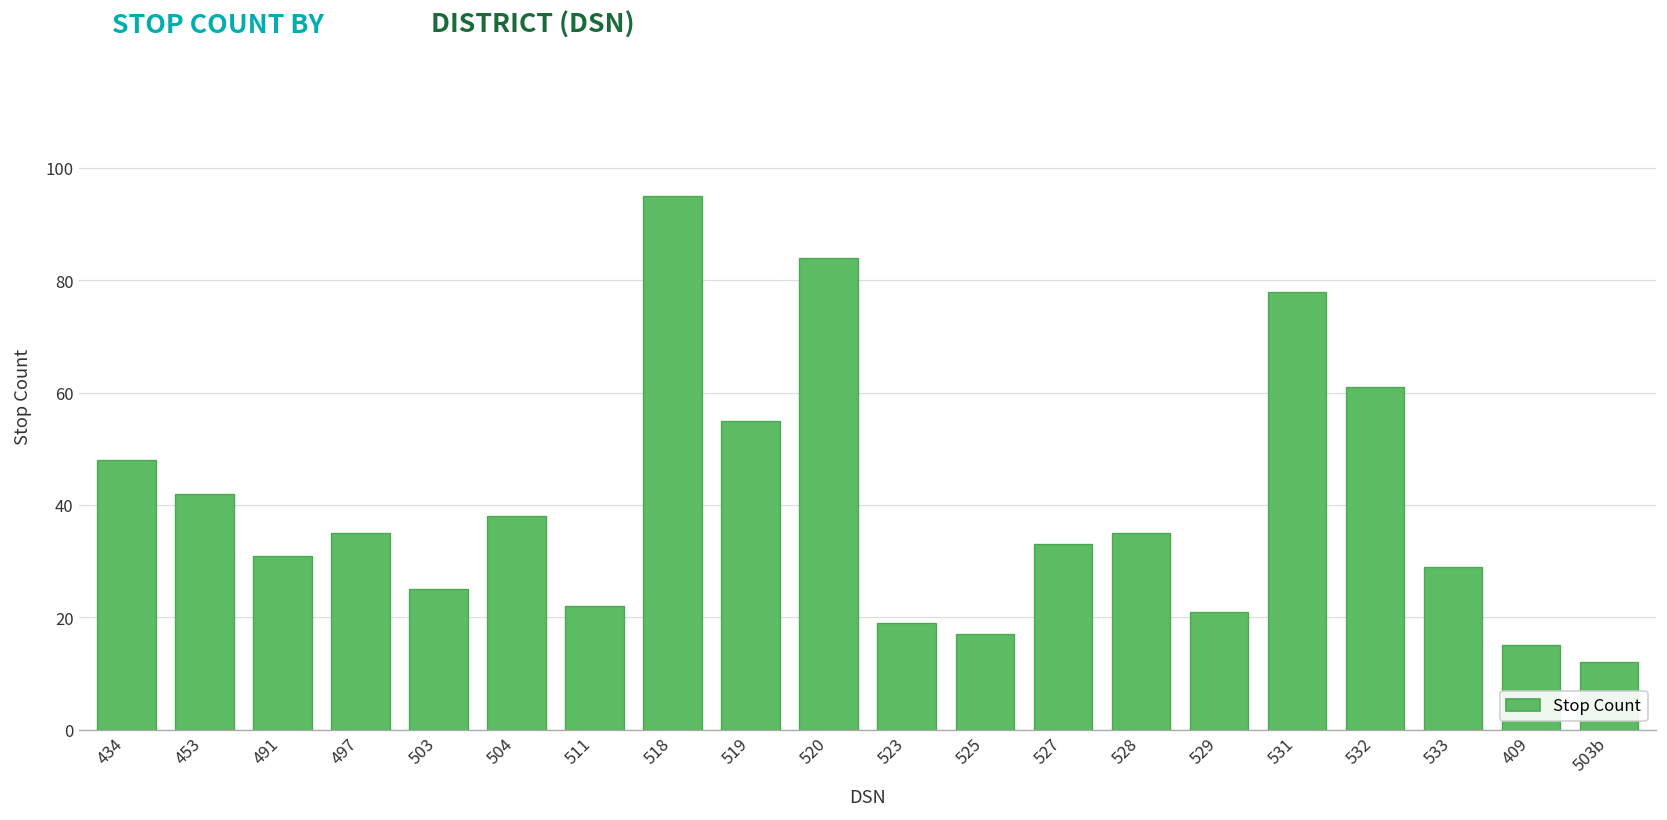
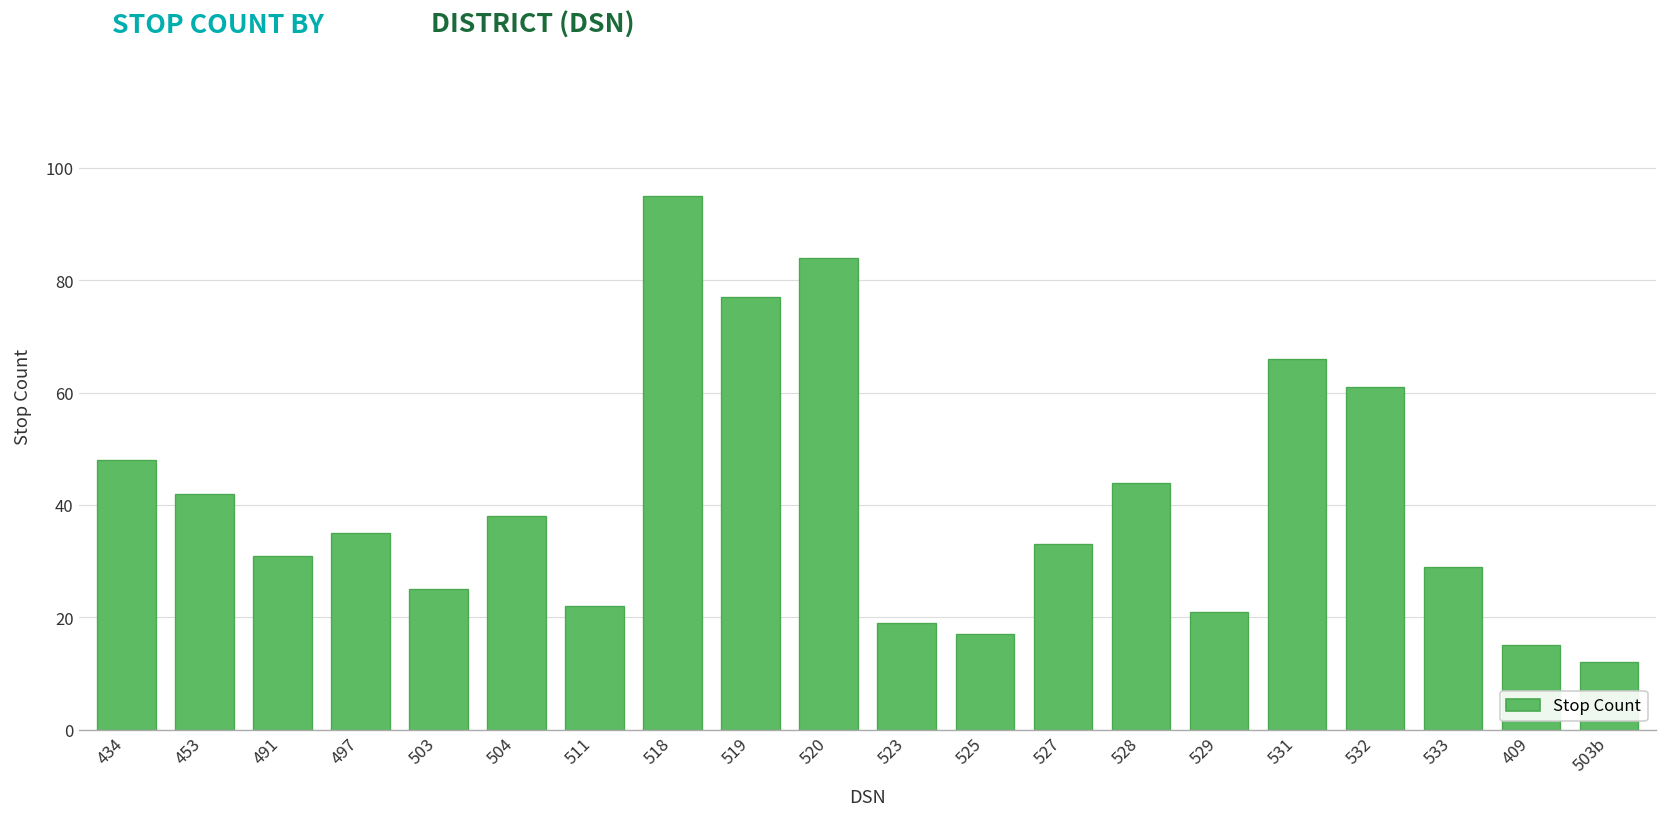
  {
    "434": 48,
    "453": 42,
    "491": 31,
    "497": 35,
    "503": 25,
    "504": 38,
    "511": 22,
    "518": 95,
-   "519": 55,
+   "519": 77,
    "520": 84,
    "523": 19,
    "525": 17,
    "527": 33,
-   "528": 35,
+   "528": 44,
    "529": 21,
-   "531": 78,
+   "531": 66,
    "532": 61,
    "533": 29,
    "409": 15,
    "503b": 12
  }
